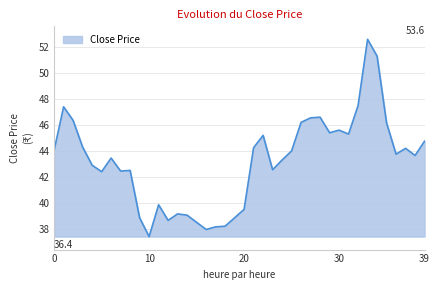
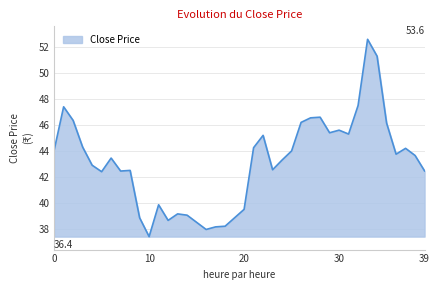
  {
    "0": 44.1,
    "10": 37.4,
    "20": 39.5,
    "30": 45.6,
-   "39": 44.8
+   "39": 42.5
  }
